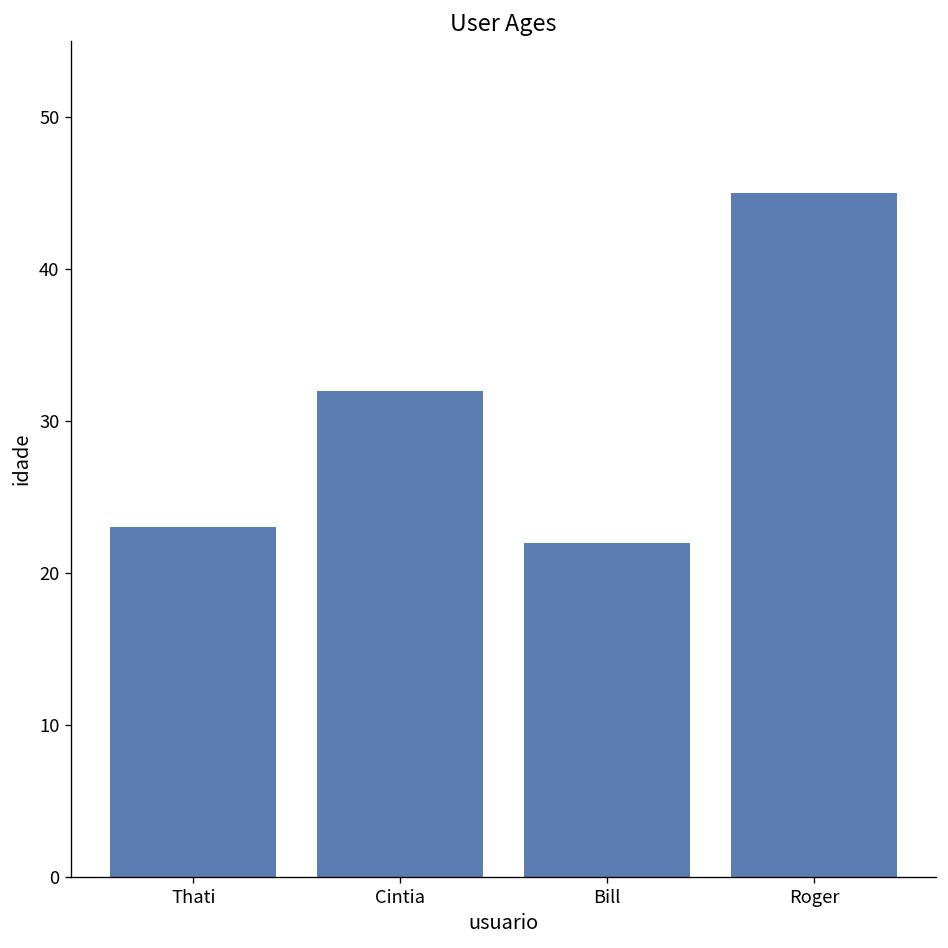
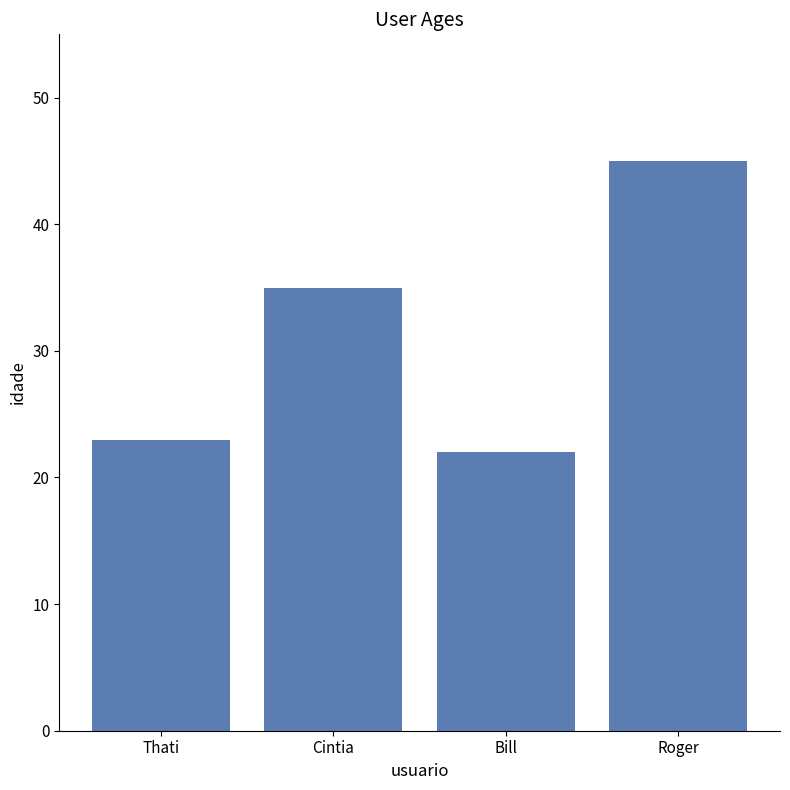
  {
    "Thati": 23,
-   "Cintia": 32,
+   "Cintia": 35,
    "Bill": 22,
    "Roger": 45
  }
